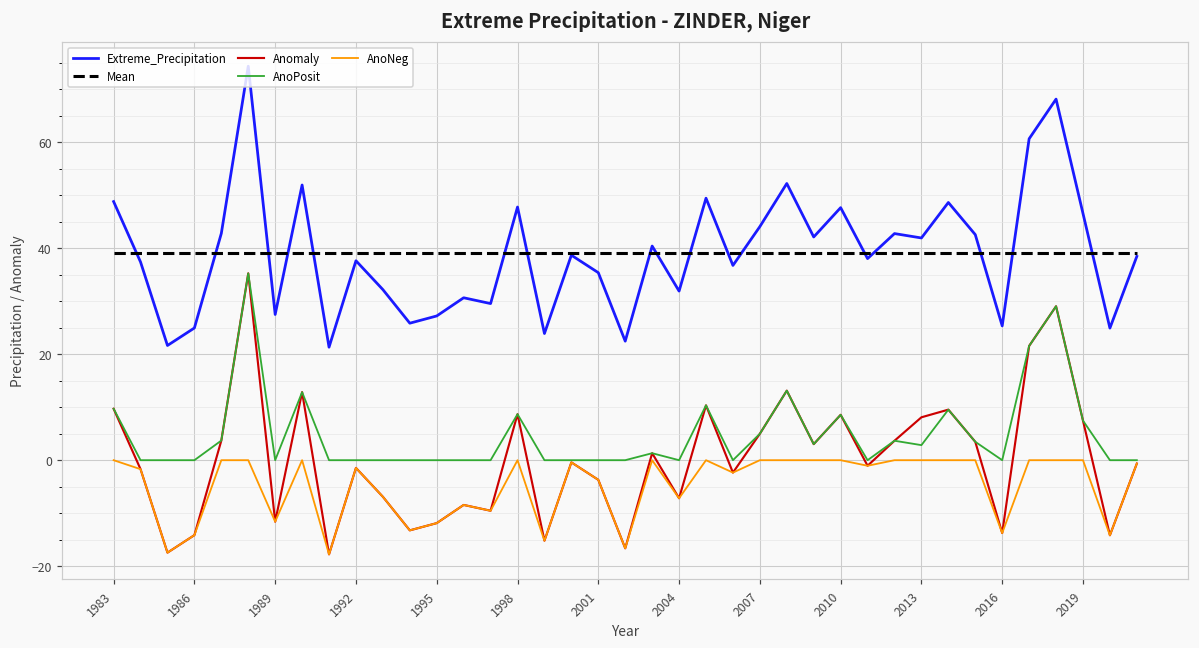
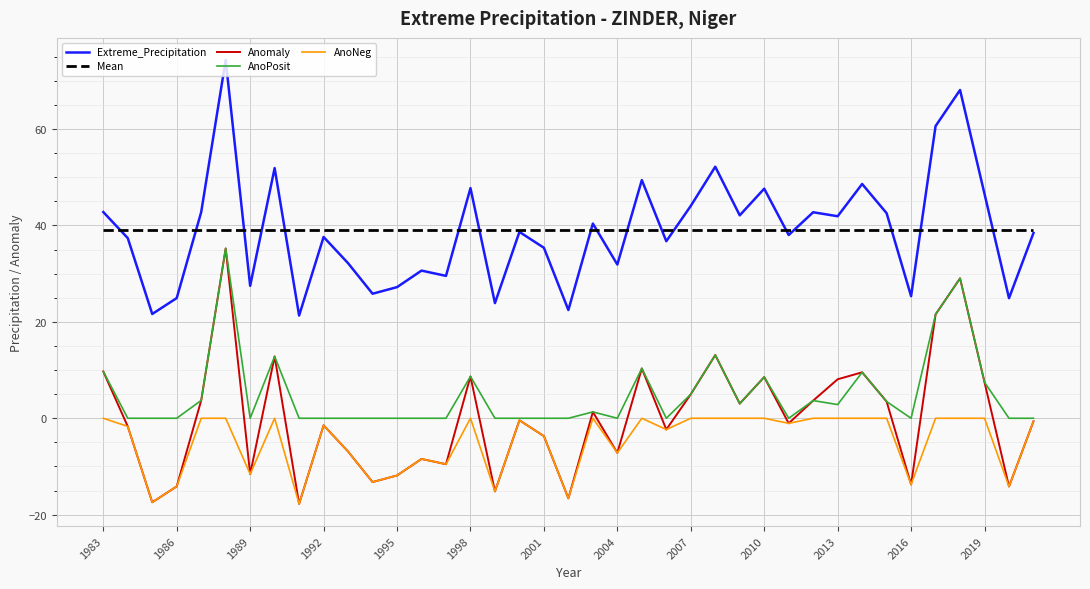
  {
    "Extreme_Precipitation": {
-     "1983": 49,
+     "1983": 43,
      "1986": 25,
      "1989": 27,
      "1992": 38,
      "1995": 27,
      "1998": 48,
      "2001": 35,
      "2004": 32,
      "2007": 44,
      "2010": 48,
      "2013": 42,
      "2016": 25,
      "2019": 47
    },
    "Mean": {
      "1983": 39,
      "1986": 39,
      "1989": 39,
      "1992": 39,
      "1995": 39,
      "1998": 39,
      "2001": 39,
      "2004": 39,
      "2007": 39,
      "2010": 39,
      "2013": 39,
      "2016": 39,
      "2019": 39
    },
    "Anomaly": {
      "2013": 8
    },
    "AnoPosit": {
      "1986": 0,
      "1989": 0,
      "1992": 0,
      "1995": 0,
      "2001": 0,
      "2004": 0,
      "2013": 3,
      "2016": 0
    },
    "AnoNeg": {
      "1983": 0,
      "1998": 0,
      "2007": 0,
      "2010": 0,
      "2013": 0,
      "2019": 0
    }
  }
